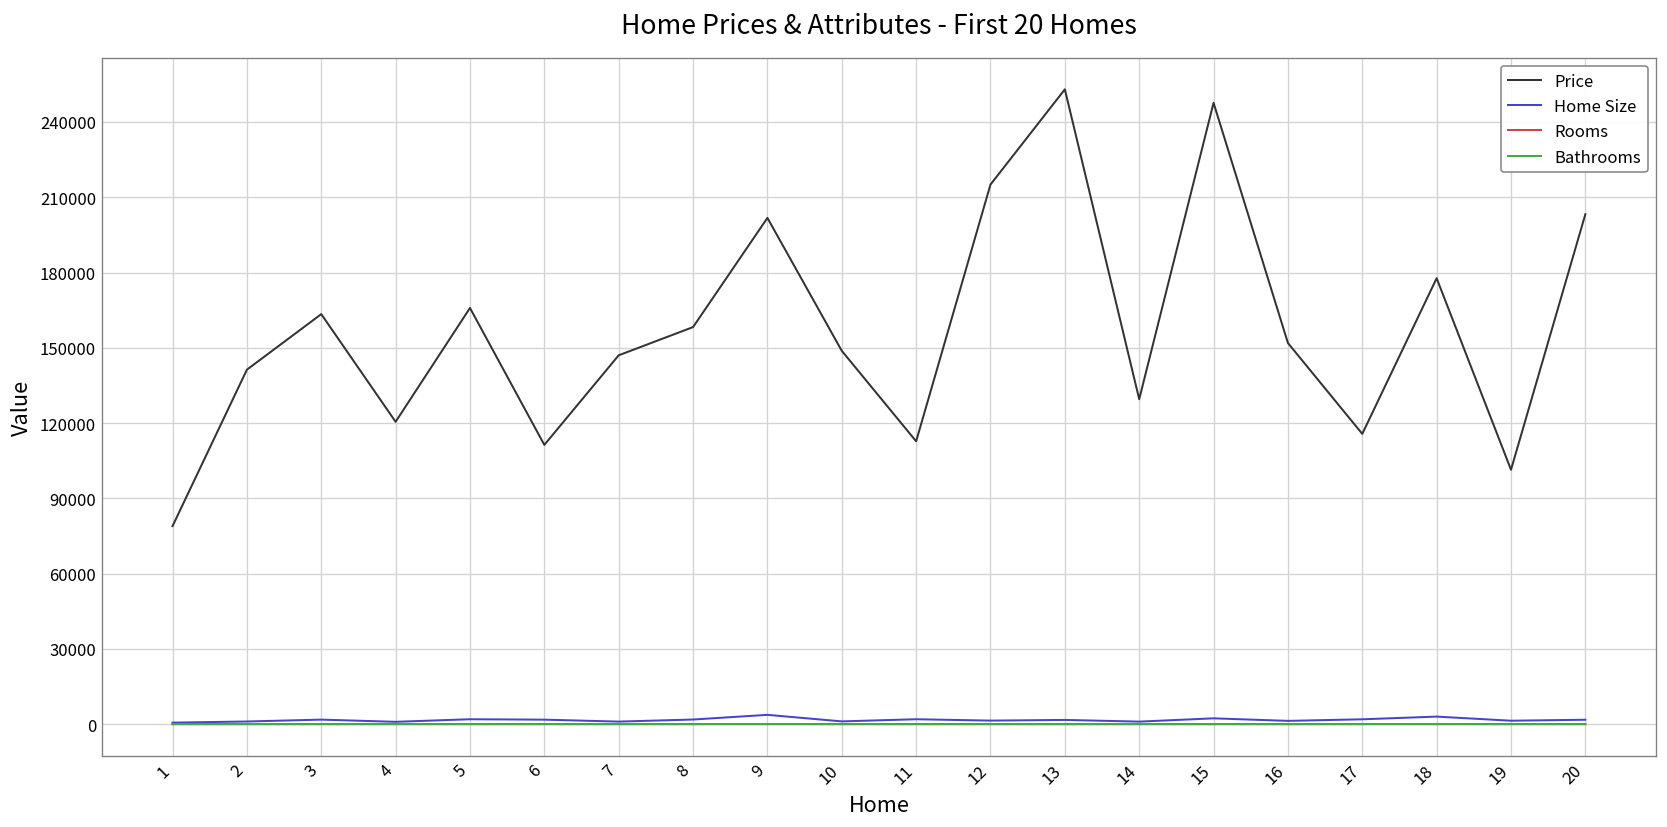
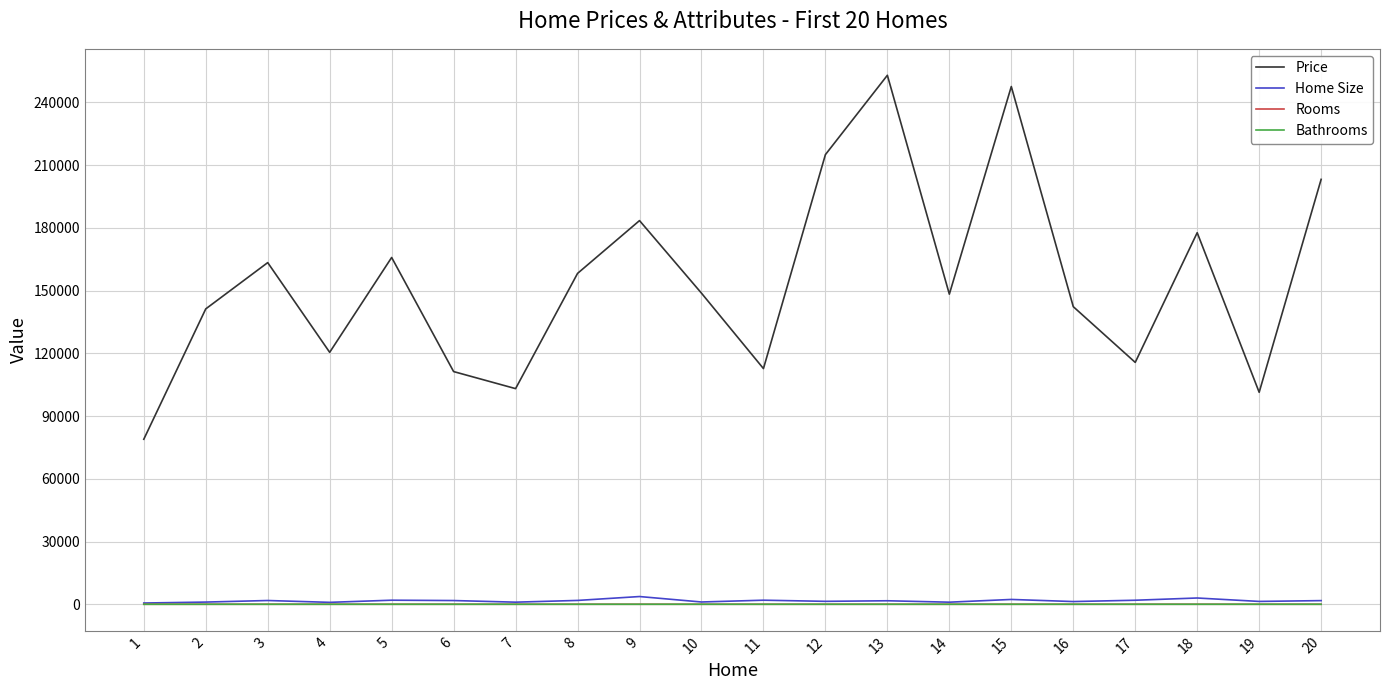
  {
    "Price": {
      "1": 79000,
      "2": 141000,
      "3": 163000,
      "4": 121000,
      "5": 166000,
      "6": 111000,
-     "7": 147000,
+     "7": 103000,
      "8": 158000,
-     "9": 202000,
+     "9": 184000,
      "10": 149000,
      "11": 113000,
      "12": 215000,
      "13": 253000,
-     "14": 130000,
+     "14": 148000,
      "15": 248000,
-     "16": 152000,
+     "16": 142000,
      "17": 116000,
      "18": 178000,
      "19": 101000,
      "20": 203000
    },
    "Home Size": {
      "3": 2000,
      "5": 2000,
      "6": 2000,
      "8": 2000,
      "9": 4000,
      "11": 2000,
      "12": 1000,
      "13": 2000,
      "15": 2000,
      "16": 1000,
      "17": 2000,
      "18": 3000,
      "19": 1000,
      "20": 2000
    },
    "Bathrooms": {
      "3": 0,
      "5": 0,
      "6": 0,
      "8": 0,
      "9": 0,
      "11": 0,
      "12": 0,
      "13": 0,
      "15": 0,
      "16": 0,
      "17": 0,
      "18": 0,
      "19": 0,
      "20": 0
    }
  }
